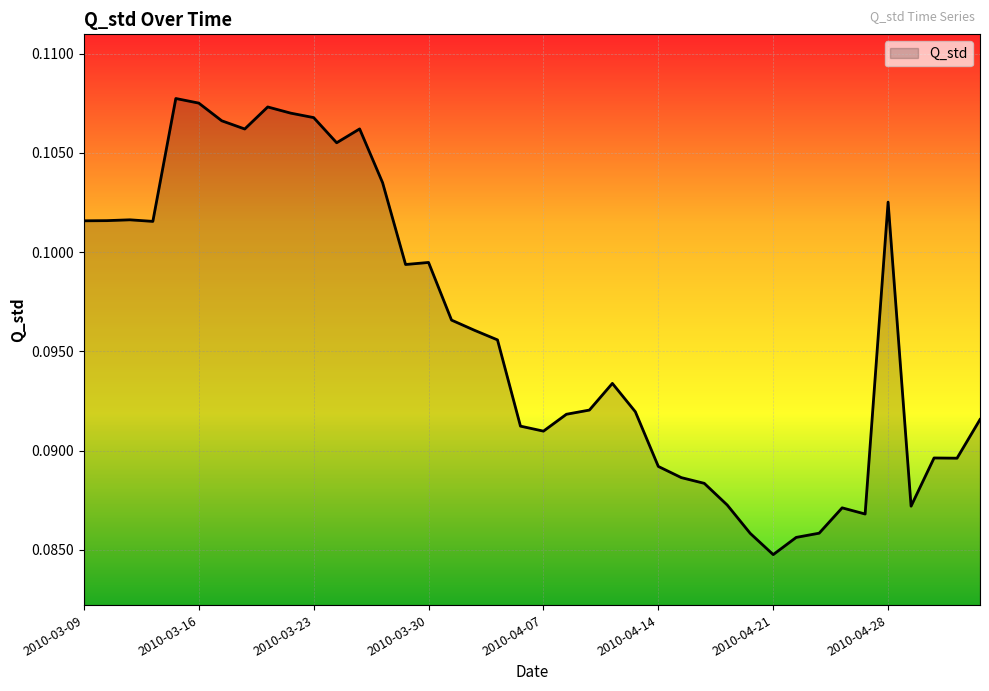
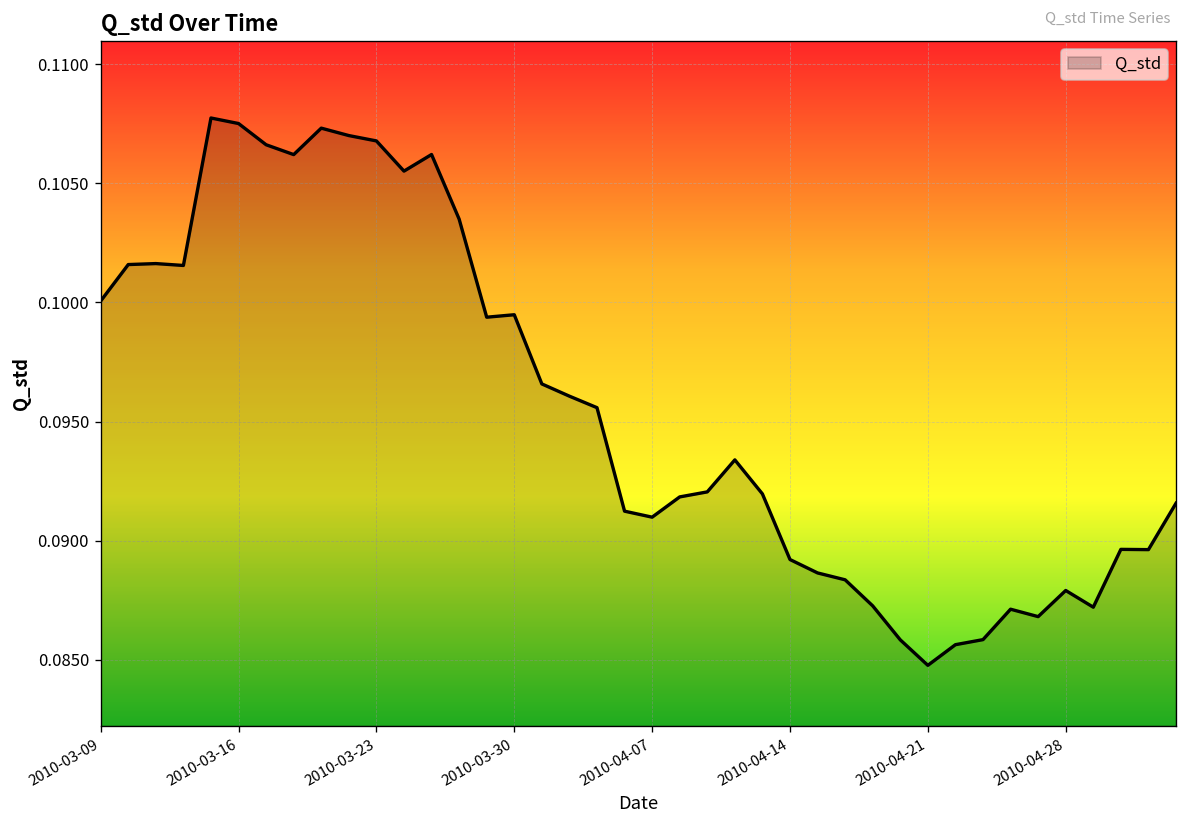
  {
-   "2010-03-09": 0.1016,
+   "2010-03-09": 0.1001,
    "2010-03-16": 0.1075,
    "2010-03-23": 0.1068,
    "2010-03-30": 0.0995,
    "2010-04-07": 0.0910,
    "2010-04-14": 0.0892,
    "2010-04-21": 0.0848,
-   "2010-04-28": 0.1025
+   "2010-04-28": 0.0879
  }
